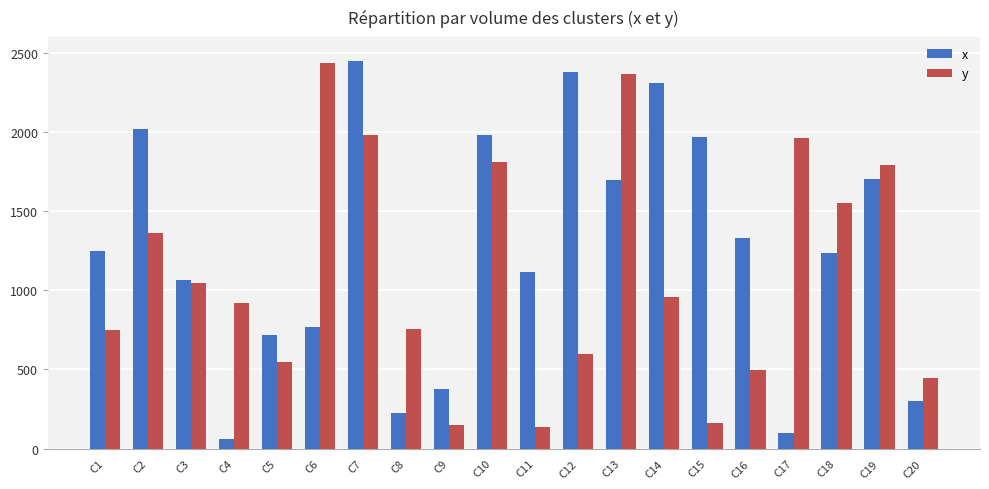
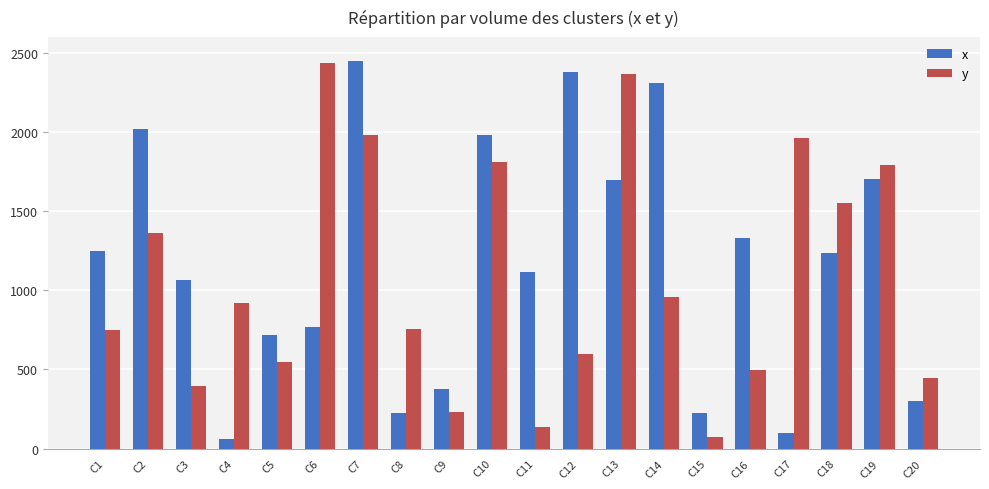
  {
    "x": {
      "C1": 1250,
      "C2": 2020,
      "C3": 1070,
      "C4": 60,
      "C5": 720,
      "C6": 770,
      "C7": 2450,
      "C8": 230,
      "C9": 380,
      "C10": 1980,
      "C11": 1110,
      "C12": 2380,
      "C13": 1700,
      "C14": 2310,
-     "C15": 1970,
+     "C15": 230,
      "C16": 1330,
      "C17": 100,
      "C18": 1240,
      "C19": 1700,
      "C20": 300
    },
    "y": {
      "C1": 750,
      "C2": 1360,
-     "C3": 1050,
+     "C3": 400,
      "C4": 920,
      "C5": 550,
      "C6": 2440,
      "C7": 1980,
      "C8": 750,
-     "C9": 150,
+     "C9": 230,
      "C10": 1810,
      "C11": 140,
      "C12": 600,
      "C13": 2360,
      "C14": 960,
-     "C15": 160,
+     "C15": 70,
      "C16": 490,
      "C17": 1960,
      "C18": 1550,
      "C19": 1790,
      "C20": 440
    }
  }
